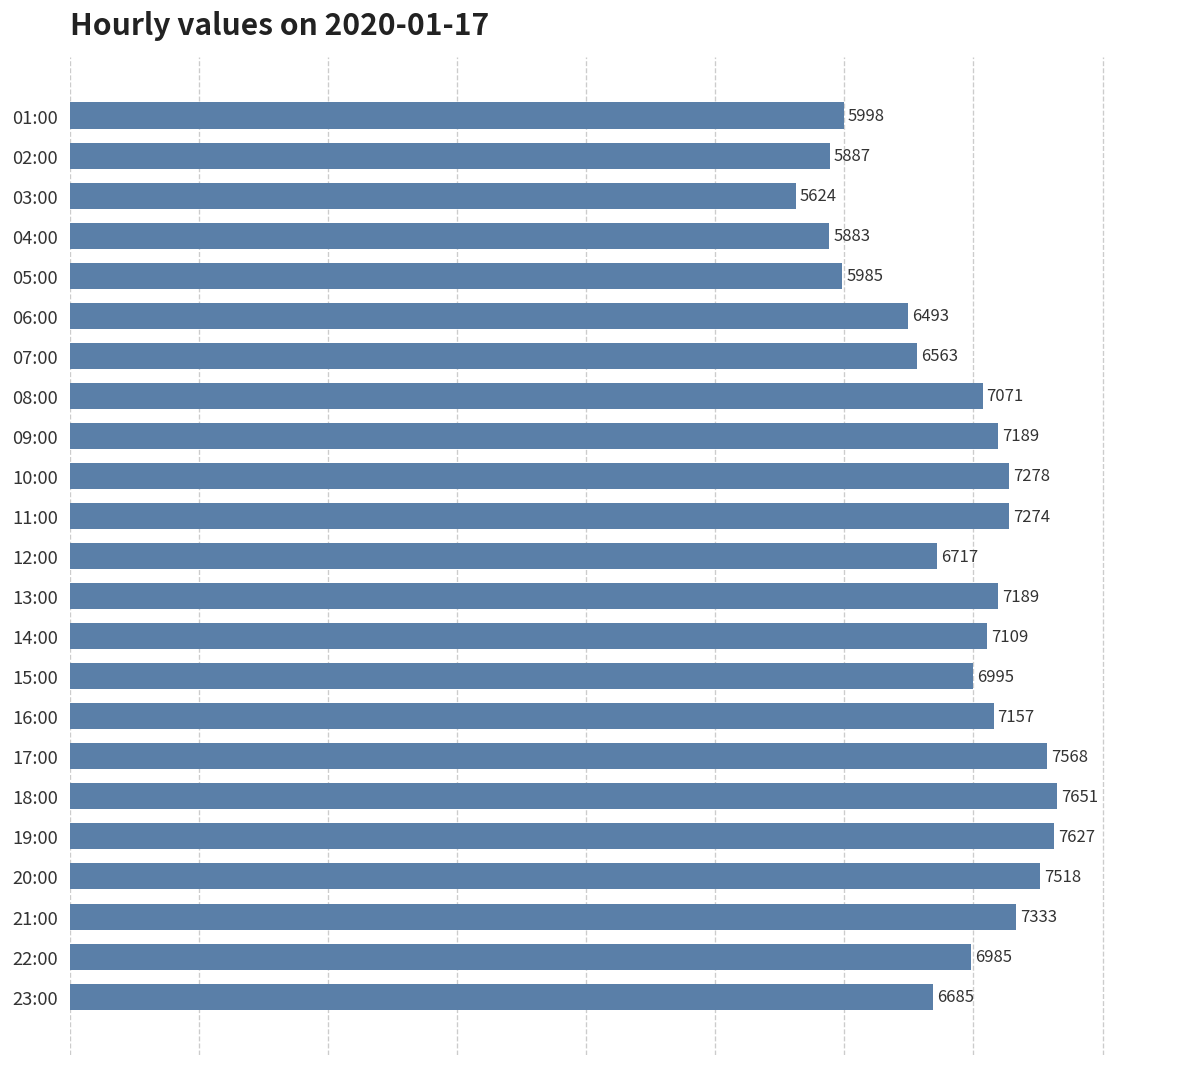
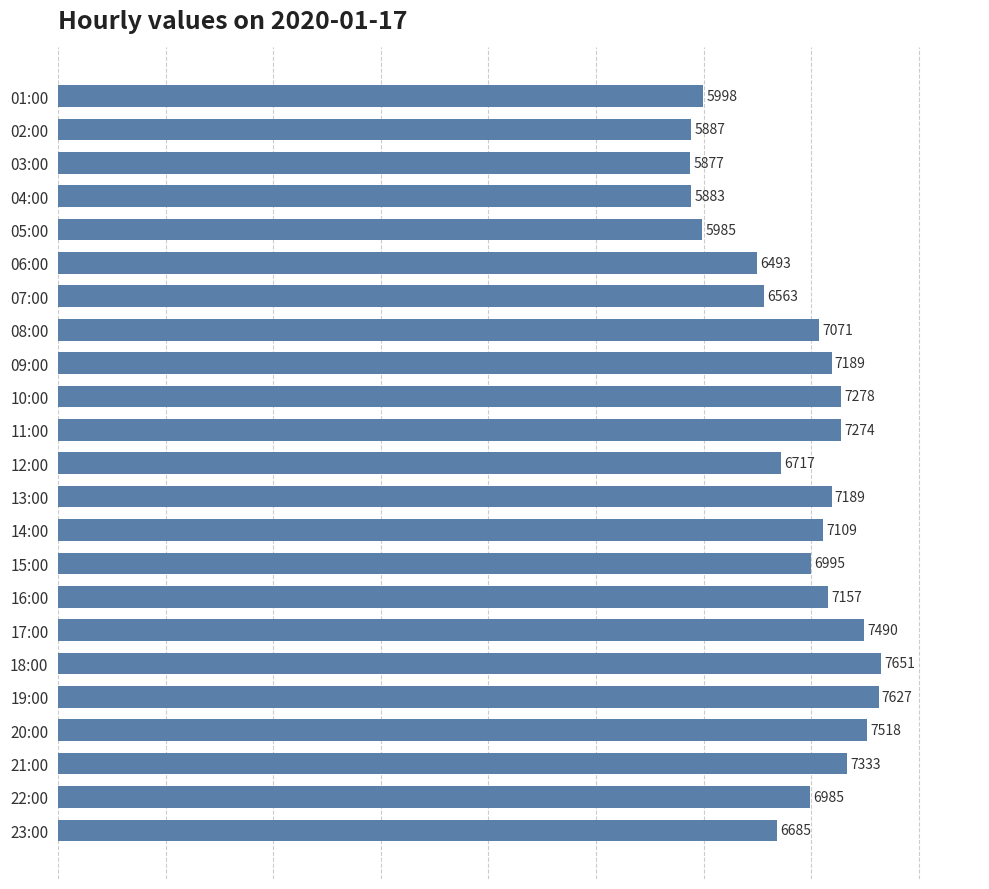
  {
    "01:00": 5998,
    "02:00": 5887,
-   "03:00": 5624,
+   "03:00": 5877,
    "04:00": 5883,
    "05:00": 5985,
    "07:00": 6563,
    "08:00": 7071,
    "09:00": 7189,
    "10:00": 7278,
    "11:00": 7274,
    "13:00": 7189,
    "14:00": 7109,
    "15:00": 6995,
    "16:00": 7157,
-   "17:00": 7568,
+   "17:00": 7490,
    "18:00": 7651,
    "19:00": 7627,
    "20:00": 7518,
    "21:00": 7333,
    "22:00": 6985,
    "23:00": 6685
  }
